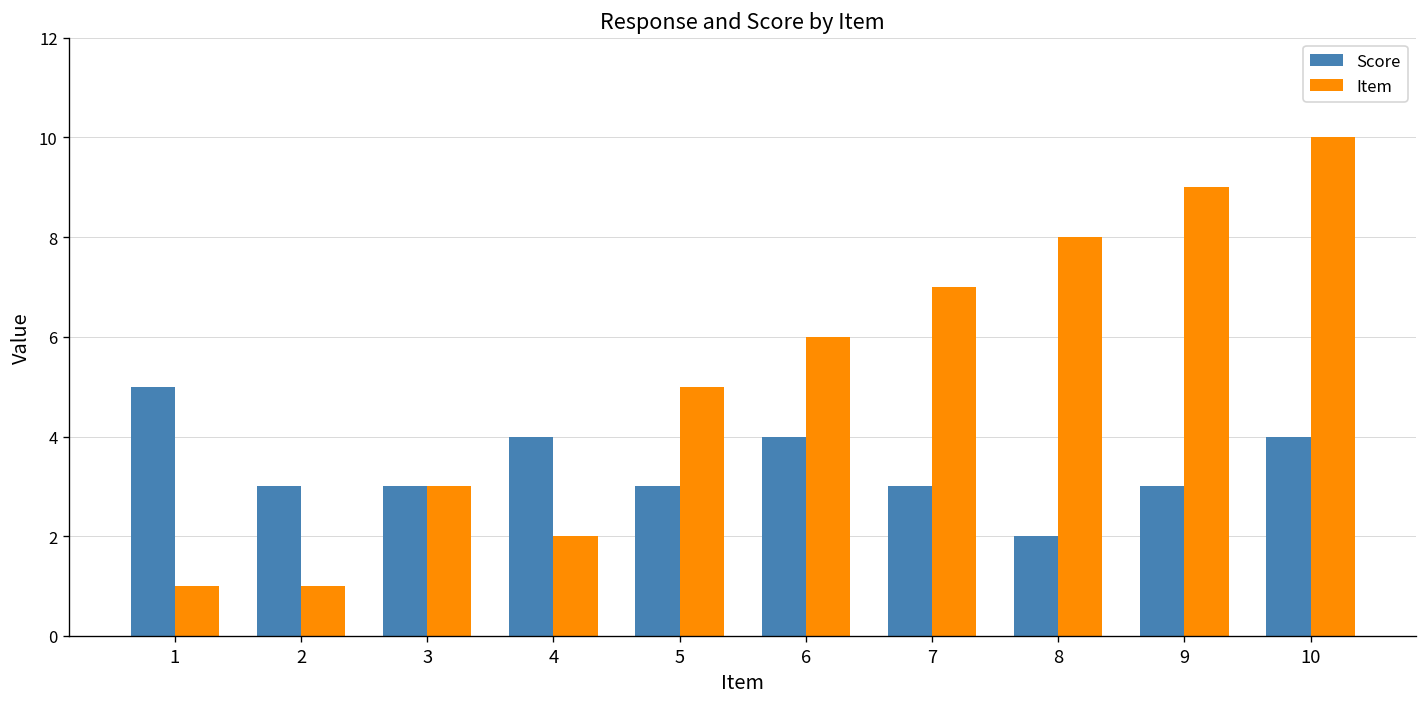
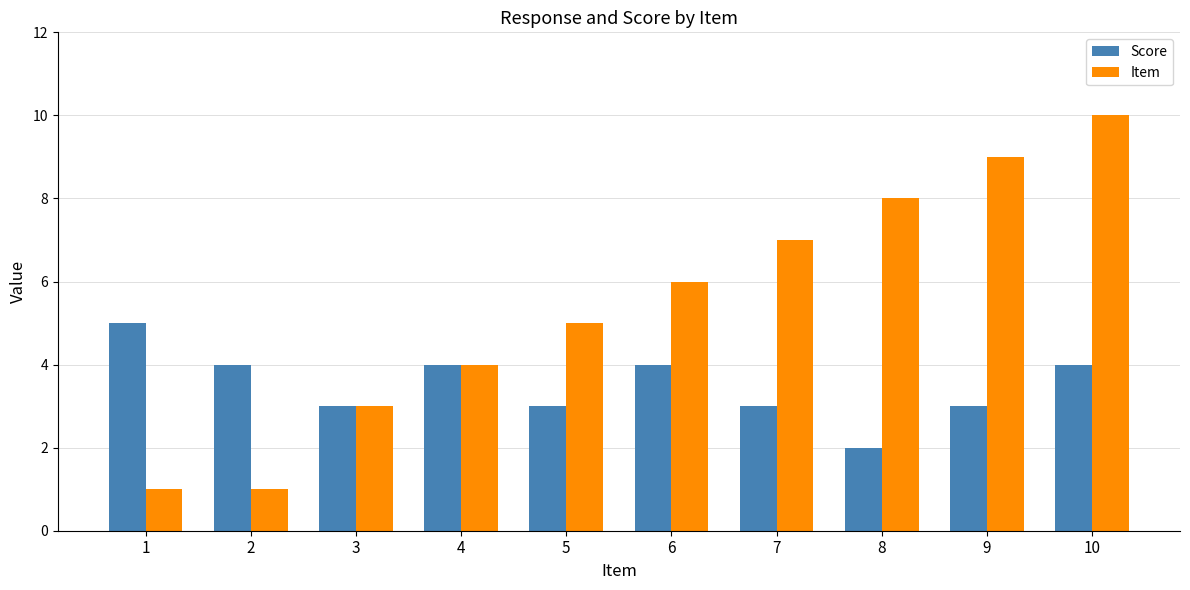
  {
    "Score": {
      "1": 5,
-     "2": 3,
+     "2": 4,
      "3": 3,
      "4": 4,
      "5": 3,
      "6": 4,
      "7": 3,
      "8": 2,
      "9": 3,
      "10": 4
    },
    "Item": {
      "1": 1,
      "2": 1,
      "3": 3,
-     "4": 2,
+     "4": 4,
      "5": 5,
      "6": 6,
      "7": 7,
      "8": 8,
      "9": 9,
      "10": 10
    }
  }
